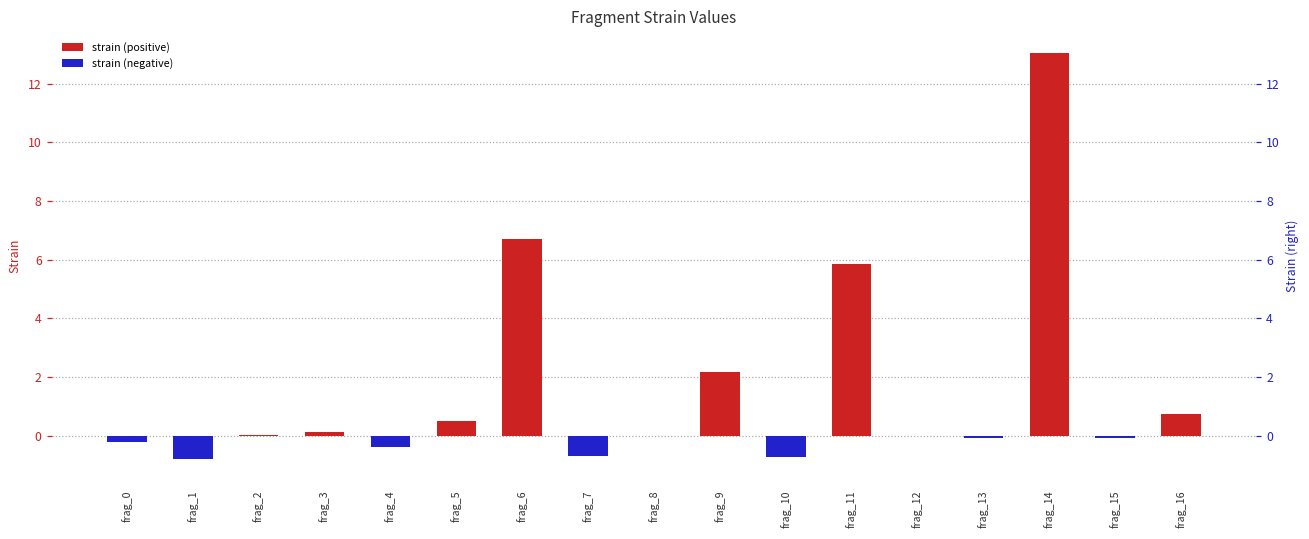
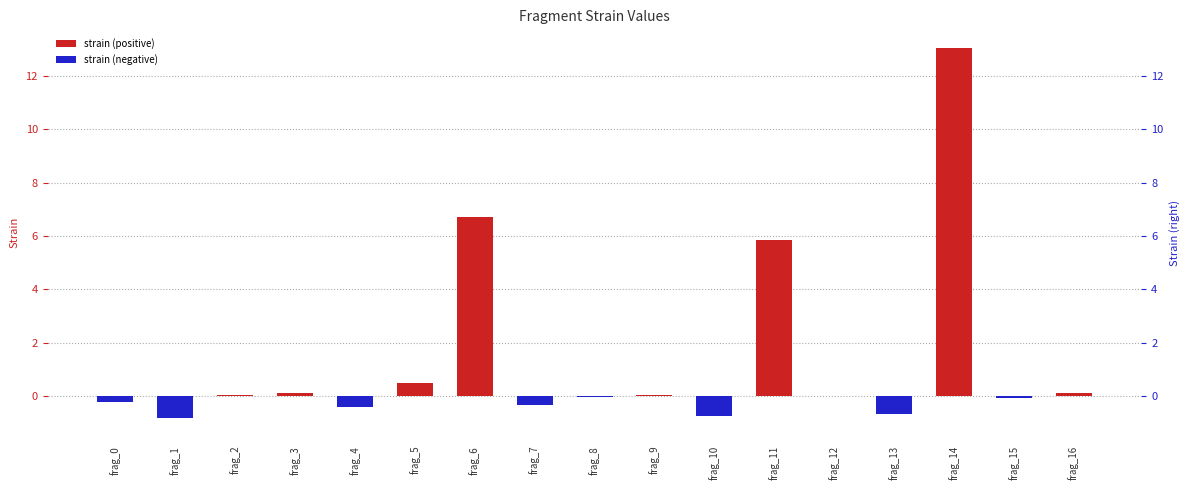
  {
    "frag_0": -0.2,
    "frag_1": -0.8,
    "frag_3": 0.1,
    "frag_4": -0.4,
    "frag_5": 0.5,
    "frag_6": 6.7,
-   "frag_7": -0.7,
-   "frag_9": 2.2,
+   "frag_7": -0.3,
+   "frag_9": 0.0,
    "frag_10": -0.7,
    "frag_11": 5.9,
    "frag_12": 0.0,
-   "frag_13": -0.1,
+   "frag_13": -0.7,
    "frag_14": 13.1,
-   "frag_16": 0.7
+   "frag_16": 0.1
  }
